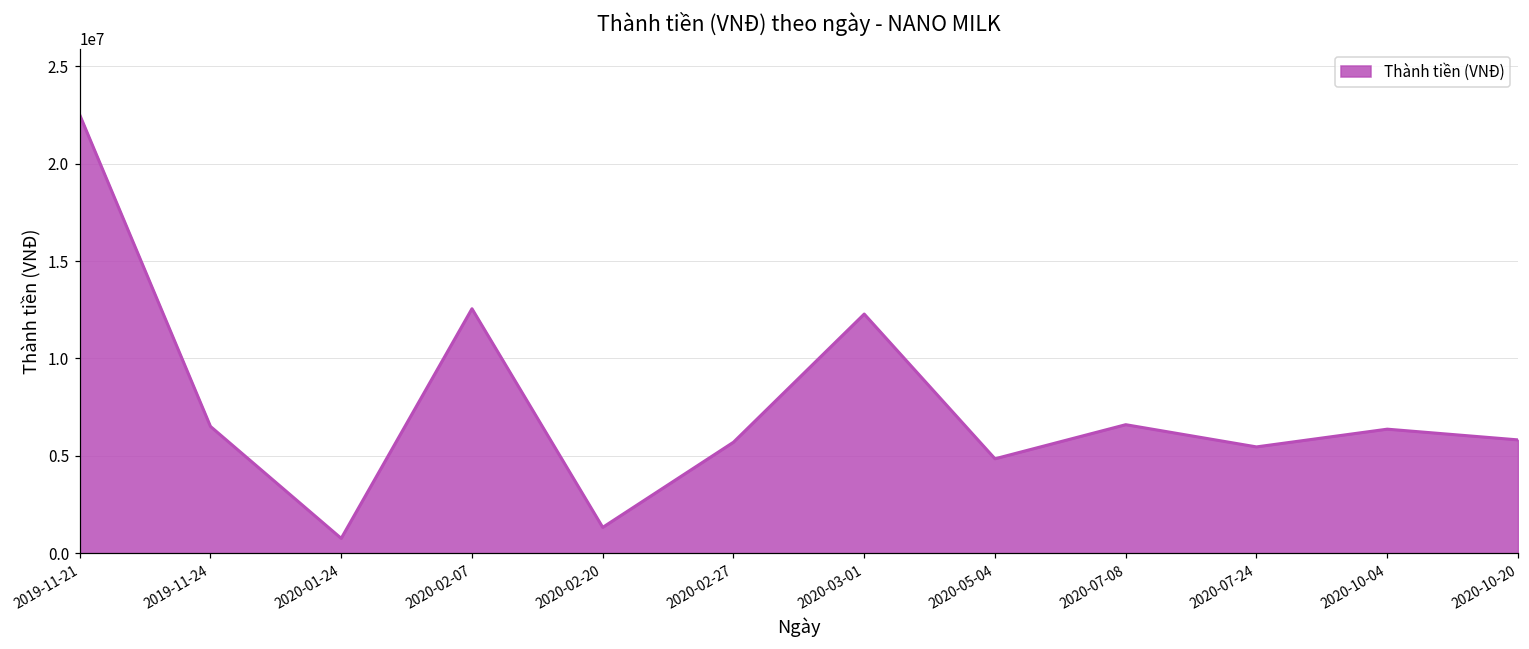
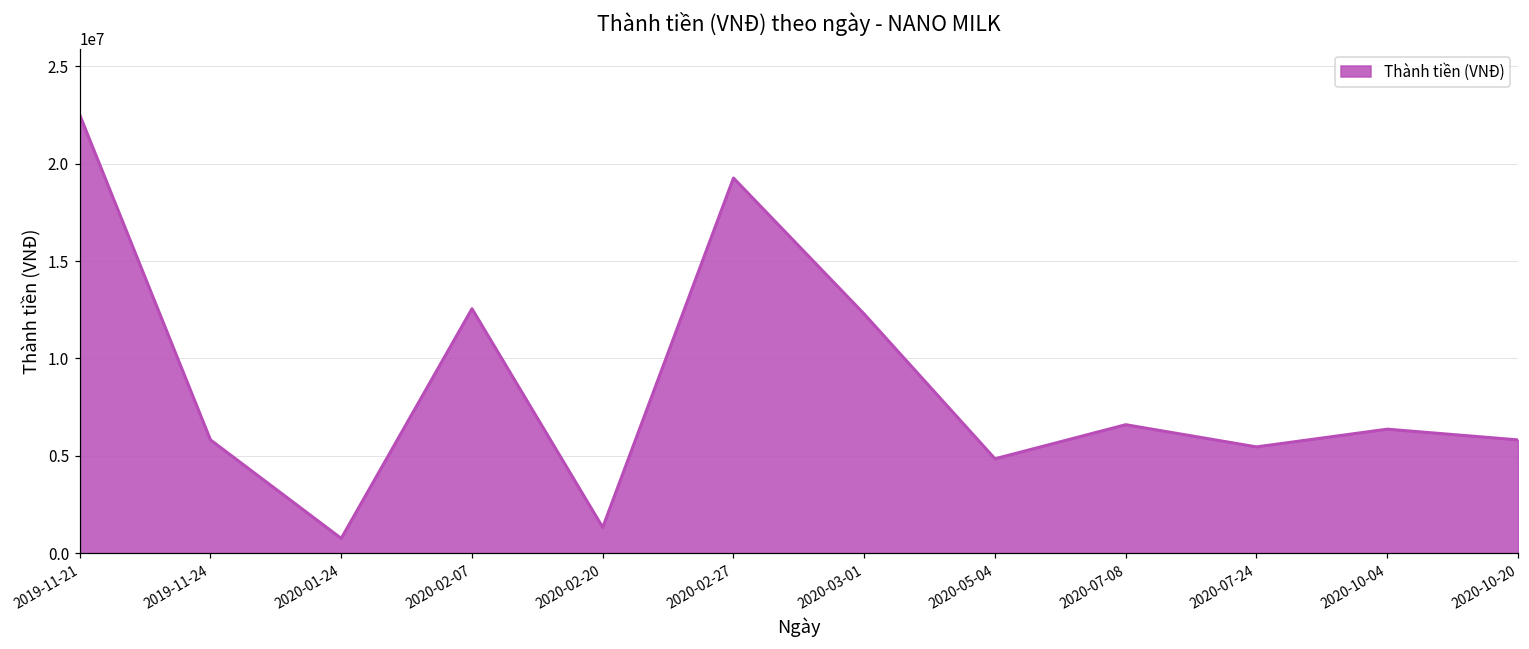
  {
    "2019-11-21": 22500000,
-   "2019-11-24": 6500000,
+   "2019-11-24": 5800000,
    "2020-01-24": 800000,
    "2020-02-07": 12600000,
    "2020-02-20": 1300000,
-   "2020-02-27": 5700000,
+   "2020-02-27": 19300000,
    "2020-03-01": 12300000,
    "2020-05-04": 4900000,
    "2020-07-08": 6600000,
    "2020-07-24": 5500000,
    "2020-10-04": 6400000,
    "2020-10-20": 5800000
  }
